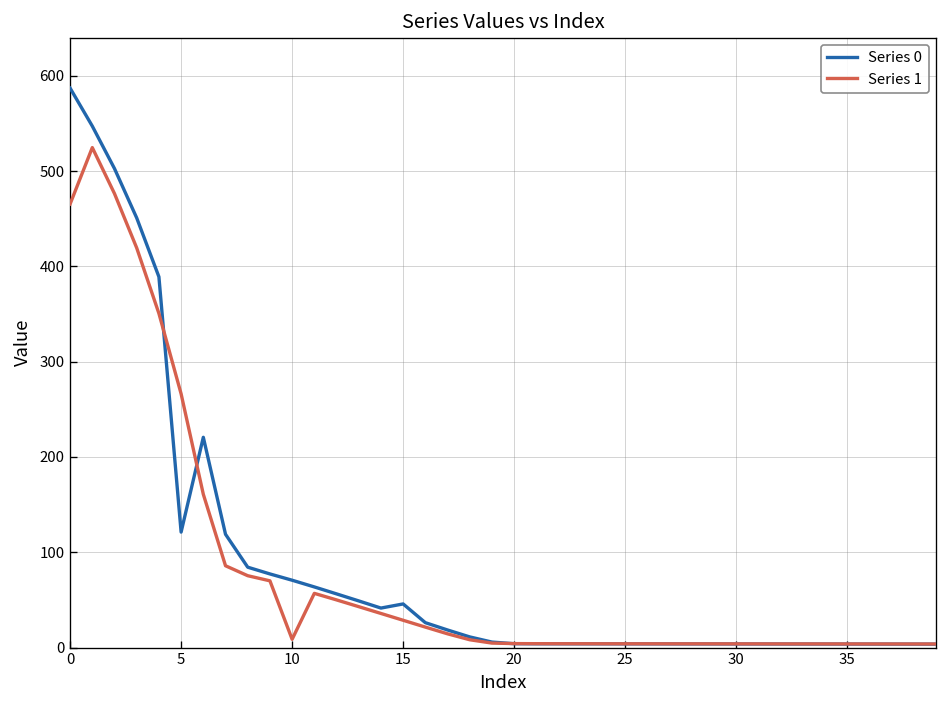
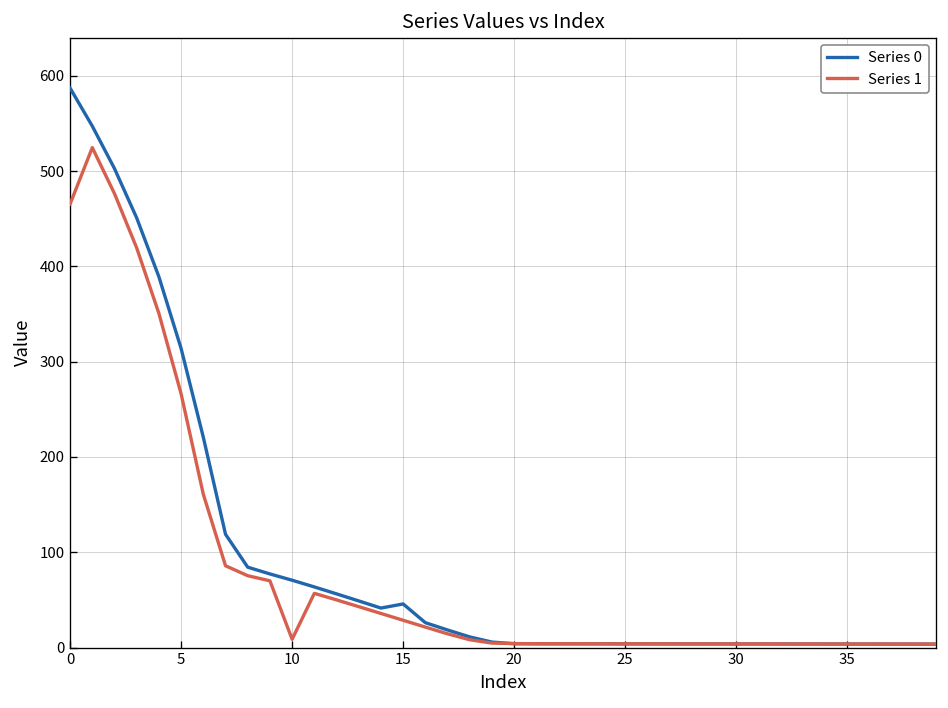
  {
    "Series 0": {
      "0": 590,
-     "5": 120,
+     "5": 310,
      "10": 70,
      "15": 50
    },
    "Series 1": {
      "0": 470,
      "5": 270,
      "10": 10,
      "15": 30
    }
  }
